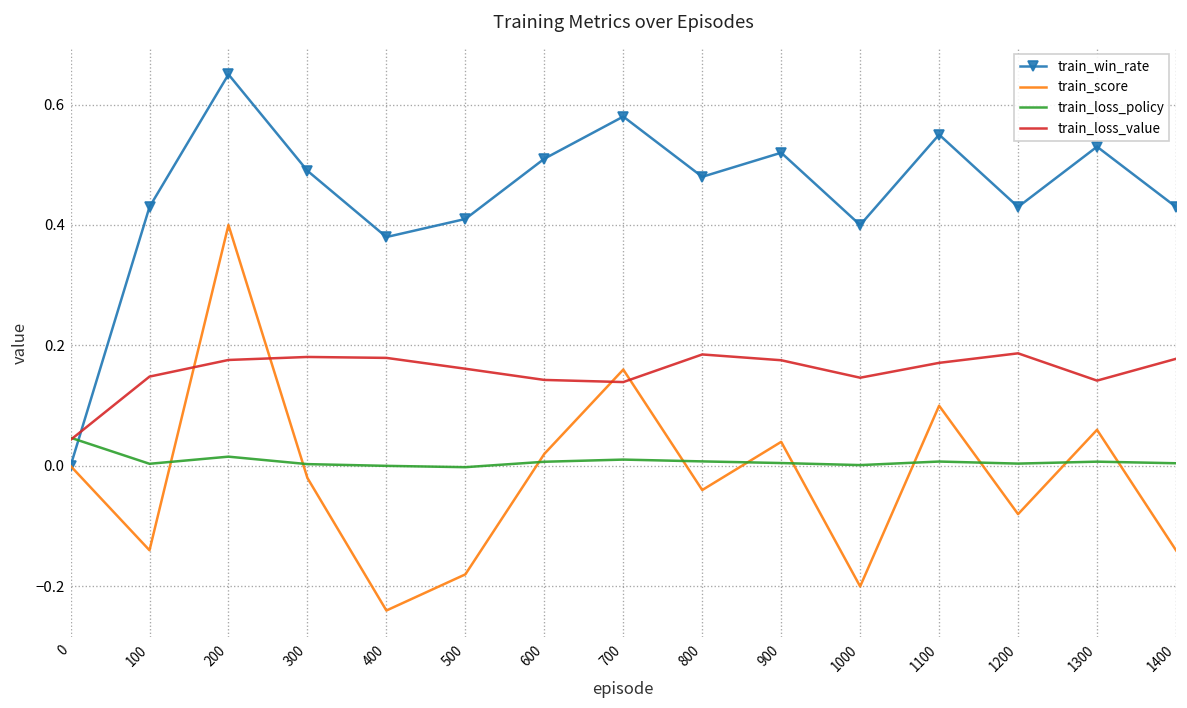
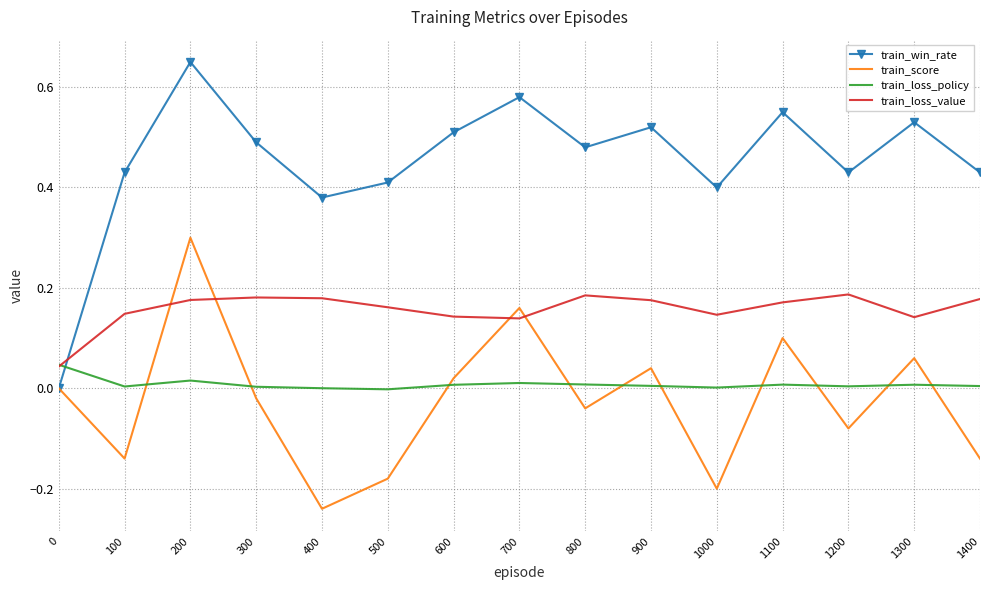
  {
    "train_win_rate": {
      "100": 0.43,
      "200": 0.65,
      "300": 0.49,
      "400": 0.38,
      "500": 0.41,
      "600": 0.51,
      "700": 0.58,
      "800": 0.48,
      "900": 0.52,
      "1000": 0.4,
      "1100": 0.55,
      "1200": 0.43,
      "1300": 0.53,
      "1400": 0.43
    },
    "train_score": {
      "100": -0.14,
-     "200": 0.4,
+     "200": 0.3,
      "300": -0.02,
      "400": -0.24,
      "500": -0.18,
      "600": 0.02,
      "700": 0.16,
      "800": -0.04,
      "900": 0.04,
      "1000": -0.2,
      "1100": 0.1,
      "1200": -0.08,
      "1300": 0.06,
      "1400": -0.14
    },
    "train_loss_policy": {
      "100": 0.0,
      "200": 0.02,
      "300": 0.0,
      "400": 0.0,
      "500": 0.0,
      "600": 0.01,
      "700": 0.01,
      "800": 0.01,
      "900": 0.0,
      "1000": 0.0,
      "1100": 0.01,
      "1200": 0.0,
      "1300": 0.01,
      "1400": 0.0
    },
    "train_loss_value": {
      "100": 0.15,
      "200": 0.18,
      "300": 0.18,
      "400": 0.18,
      "500": 0.16,
      "600": 0.14,
      "700": 0.14,
      "800": 0.19,
      "900": 0.18,
      "1000": 0.15,
      "1100": 0.17,
      "1200": 0.19,
      "1300": 0.14,
      "1400": 0.18
    }
  }
